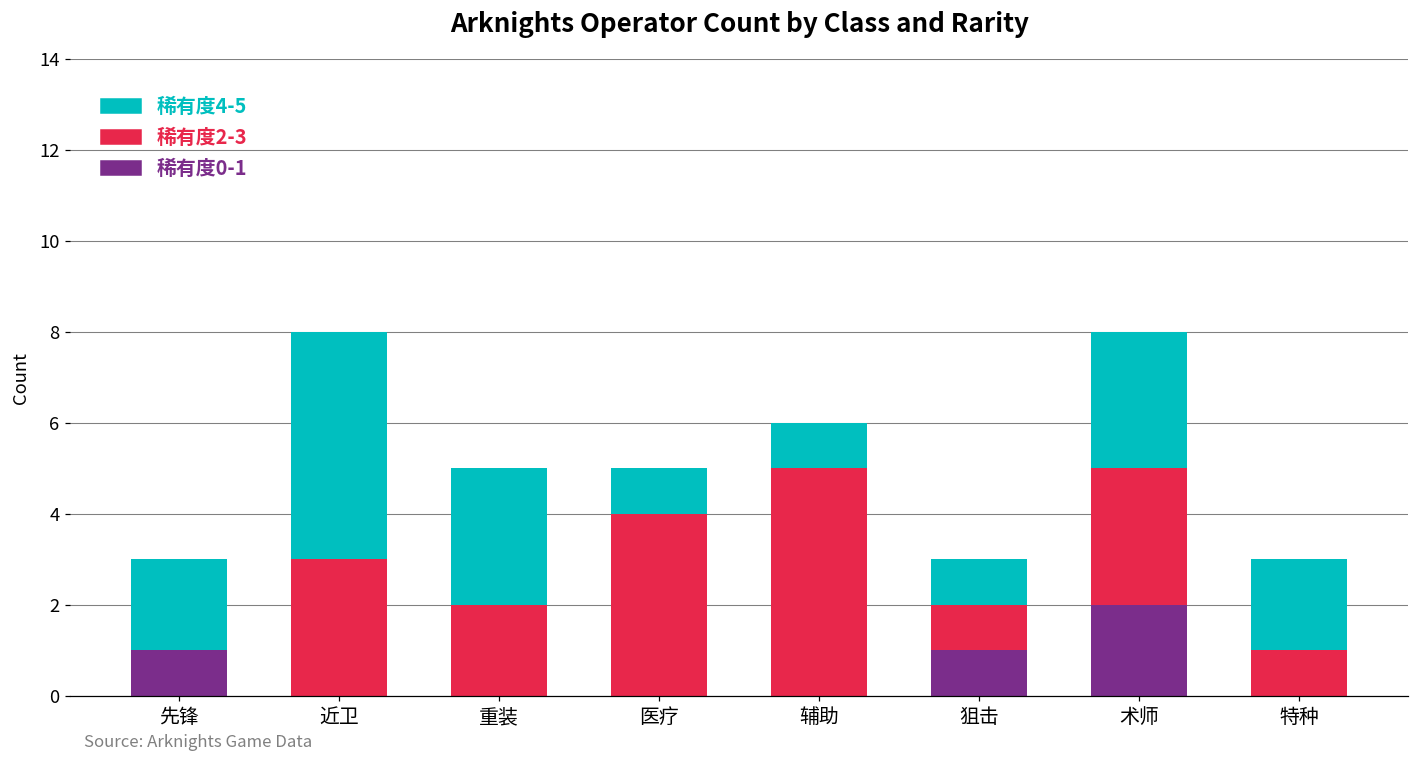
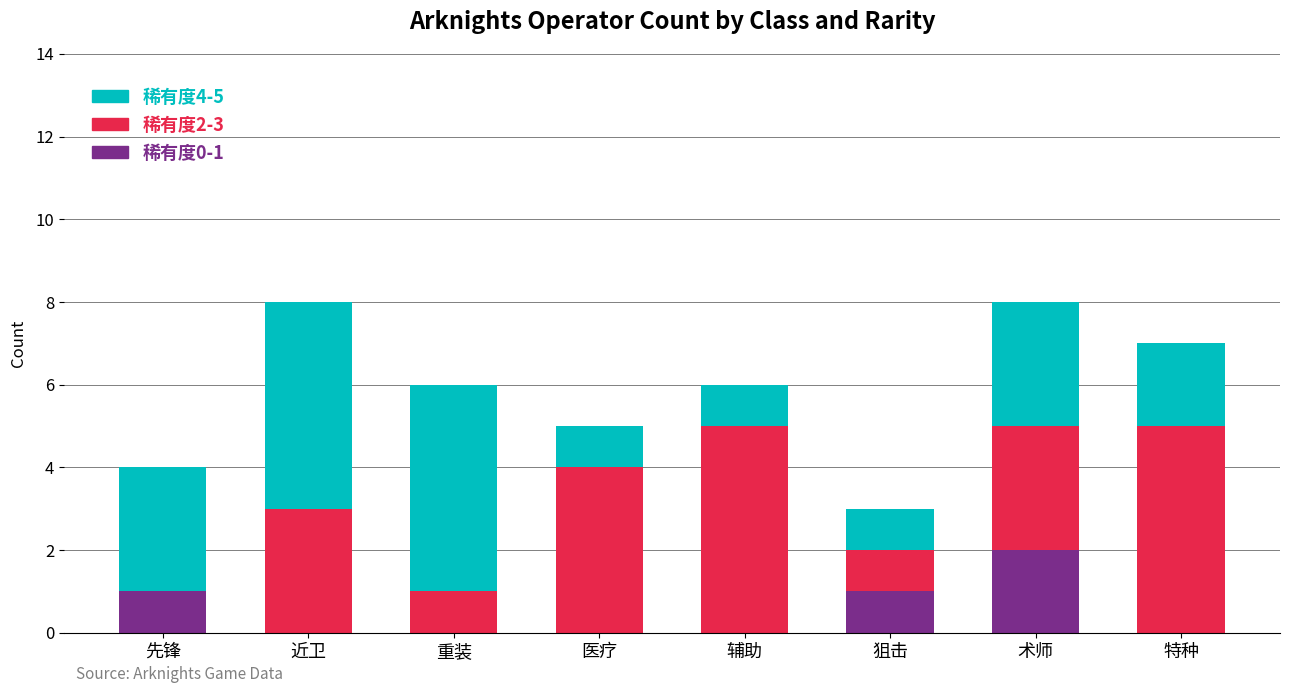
  {
    "稀有度0-1": {
      "先锋": 1,
      "近卫": 0,
      "重装": 0,
      "医疗": 0,
      "辅助": 0,
      "狙击": 1,
      "术师": 2,
      "特种": 0
    },
    "稀有度2-3": {
-     "重装": 2,
-     "特种": 1
+     "重装": 1,
+     "特种": 5
    },
    "稀有度4-5": {
-     "先锋": 2,
+     "先锋": 3,
      "近卫": 5,
-     "重装": 3,
+     "重装": 5,
      "医疗": 1,
      "辅助": 1,
      "狙击": 1,
      "术师": 3,
      "特种": 2
    }
  }
